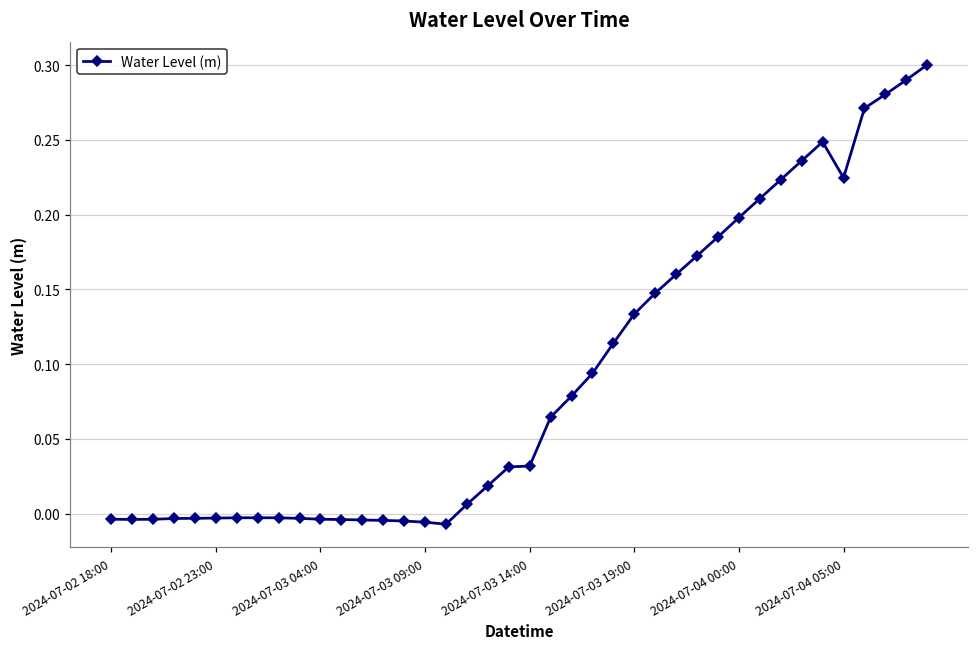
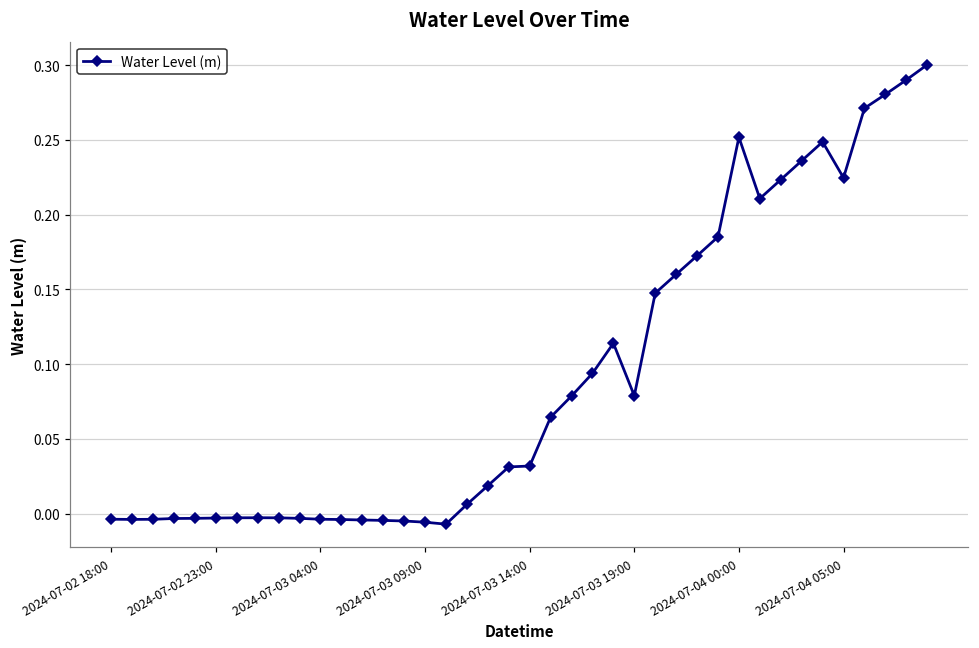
  {
    "2024-07-02 18:00": -0.004,
    "2024-07-02 23:00": -0.003,
    "2024-07-03 04:00": -0.004,
    "2024-07-03 09:00": -0.006,
    "2024-07-03 14:00": 0.032,
-   "2024-07-03 19:00": 0.133,
-   "2024-07-04 00:00": 0.198,
+   "2024-07-03 19:00": 0.079,
+   "2024-07-04 00:00": 0.252,
    "2024-07-04 05:00": 0.225
  }
